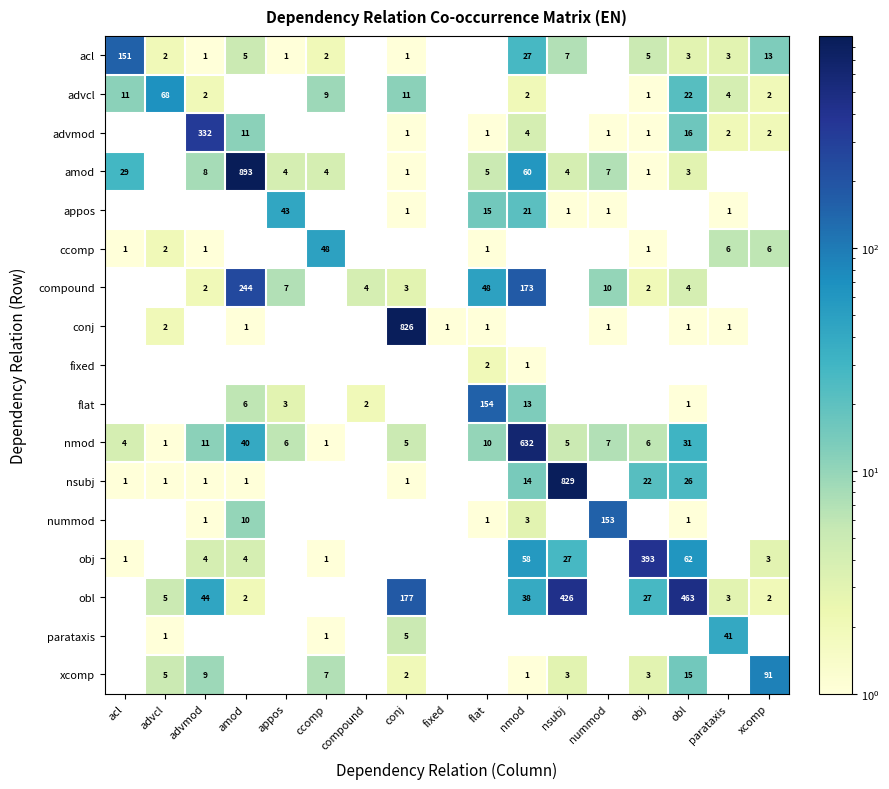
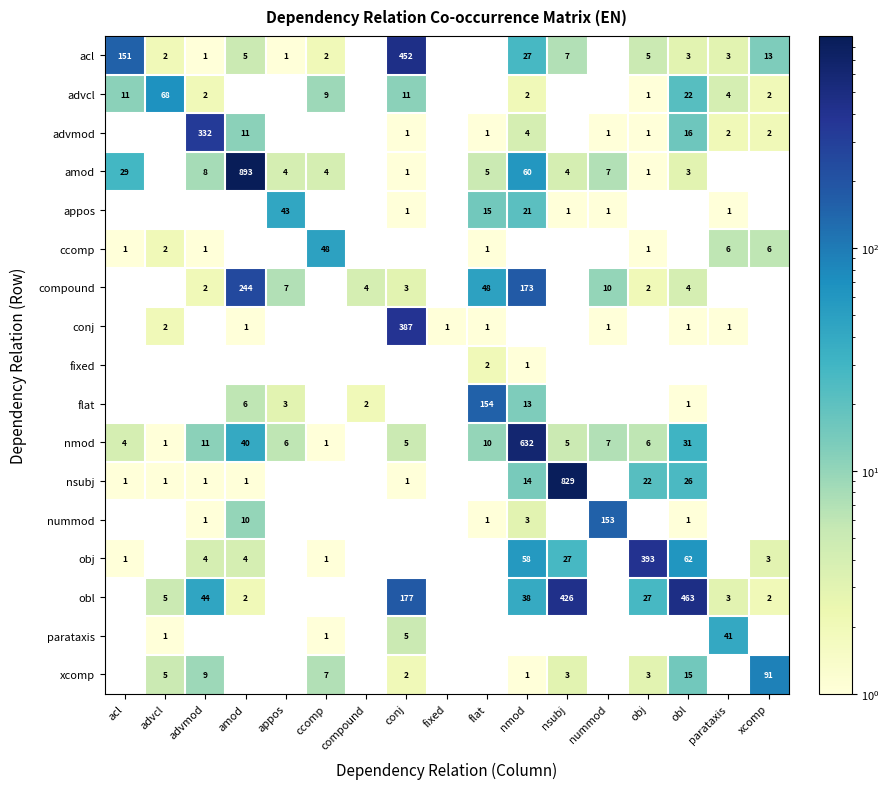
  {
    "acl": {
      "acl": 151,
      "advcl": 2,
      "advmod": 1,
      "amod": 5,
      "appos": 1,
      "ccomp": 2,
-     "conj": 1,
+     "conj": 452,
      "nmod": 27,
      "nsubj": 7,
      "obj": 5,
      "obl": 3,
      "parataxis": 3,
      "xcomp": 13
    },
    "advcl": {
      "acl": 11,
      "advcl": 68,
      "advmod": 2,
      "ccomp": 9,
      "conj": 11,
      "nmod": 2,
      "obj": 1,
      "obl": 22,
      "parataxis": 4,
      "xcomp": 2
    },
    "advmod": {
      "advmod": 332,
      "amod": 11,
      "conj": 1,
      "flat": 1,
      "nmod": 4,
      "nummod": 1,
      "obj": 1,
      "obl": 16,
      "parataxis": 2,
      "xcomp": 2
    },
    "amod": {
      "acl": 29,
      "advmod": 8,
      "amod": 893,
      "appos": 4,
      "ccomp": 4,
      "conj": 1,
      "flat": 5,
      "nmod": 60,
      "nsubj": 4,
      "nummod": 7,
      "obj": 1,
      "obl": 3
    },
    "appos": {
      "appos": 43,
      "conj": 1,
      "flat": 15,
      "nmod": 21,
      "nsubj": 1,
      "nummod": 1,
      "parataxis": 1
    },
    "ccomp": {
      "acl": 1,
      "advcl": 2,
      "advmod": 1,
      "ccomp": 48,
      "flat": 1,
      "obj": 1,
      "parataxis": 6,
      "xcomp": 6
    },
    "compound": {
      "advmod": 2,
      "amod": 244,
      "appos": 7,
      "compound": 4,
      "conj": 3,
      "flat": 48,
      "nmod": 173,
      "nummod": 10,
      "obj": 2,
      "obl": 4
    },
    "conj": {
      "advcl": 2,
      "amod": 1,
-     "conj": 826,
+     "conj": 387,
      "fixed": 1,
      "flat": 1,
      "nummod": 1,
      "obl": 1,
      "parataxis": 1
    },
    "fixed": {
      "flat": 2,
      "nmod": 1
    },
    "flat": {
      "amod": 6,
      "appos": 3,
      "compound": 2,
      "flat": 154,
      "nmod": 13,
      "obl": 1
    },
    "nmod": {
      "acl": 4,
      "advcl": 1,
      "advmod": 11,
      "amod": 40,
      "appos": 6,
      "ccomp": 1,
      "conj": 5,
      "flat": 10,
      "nmod": 632,
      "nsubj": 5,
      "nummod": 7,
      "obj": 6,
      "obl": 31
    },
    "nsubj": {
      "acl": 1,
      "advcl": 1,
      "advmod": 1,
      "amod": 1,
      "conj": 1,
      "nmod": 14,
      "nsubj": 829,
      "obj": 22,
      "obl": 26
    },
    "nummod": {
      "advmod": 1,
      "amod": 10,
      "flat": 1,
      "nmod": 3,
      "nummod": 153,
      "obl": 1
    },
    "obj": {
      "acl": 1,
      "advmod": 4,
      "amod": 4,
      "ccomp": 1,
      "nmod": 58,
      "nsubj": 27,
      "obj": 393,
      "obl": 62,
      "xcomp": 3
    },
    "obl": {
      "advcl": 5,
      "advmod": 44,
      "amod": 2,
      "conj": 177,
      "nmod": 38,
      "nsubj": 426,
      "obj": 27,
      "obl": 463,
      "parataxis": 3,
      "xcomp": 2
    },
    "parataxis": {
      "advcl": 1,
      "ccomp": 1,
      "conj": 5,
      "parataxis": 41
    },
    "xcomp": {
      "advcl": 5,
      "advmod": 9,
      "ccomp": 7,
      "conj": 2,
      "nmod": 1,
      "nsubj": 3,
      "obj": 3,
      "obl": 15,
      "xcomp": 91
    }
  }
